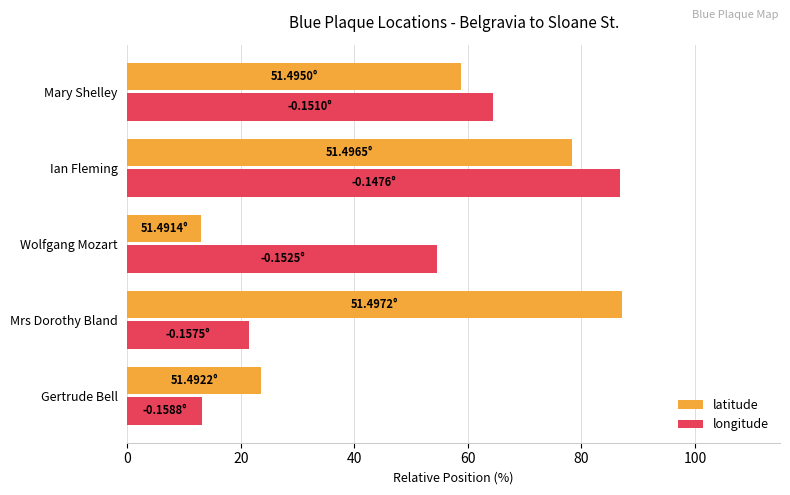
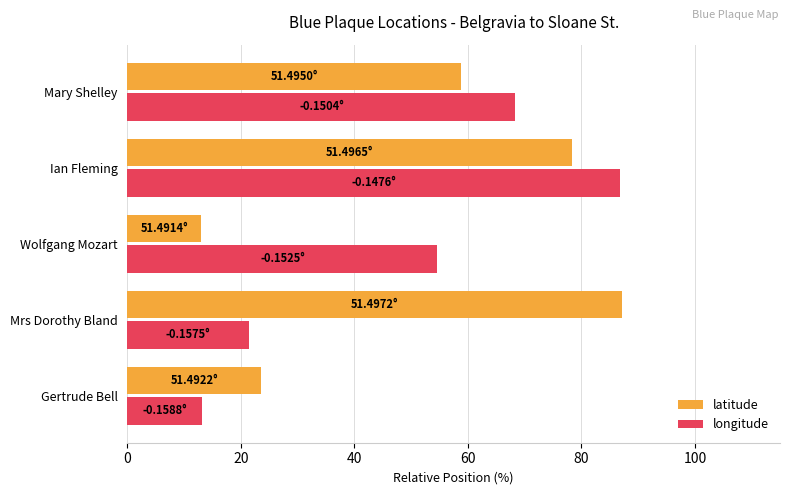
  {
    "longitude": {
-     "Mary Shelley": "-0.1510°"
+     "Mary Shelley": "-0.1504°"
    }
  }
